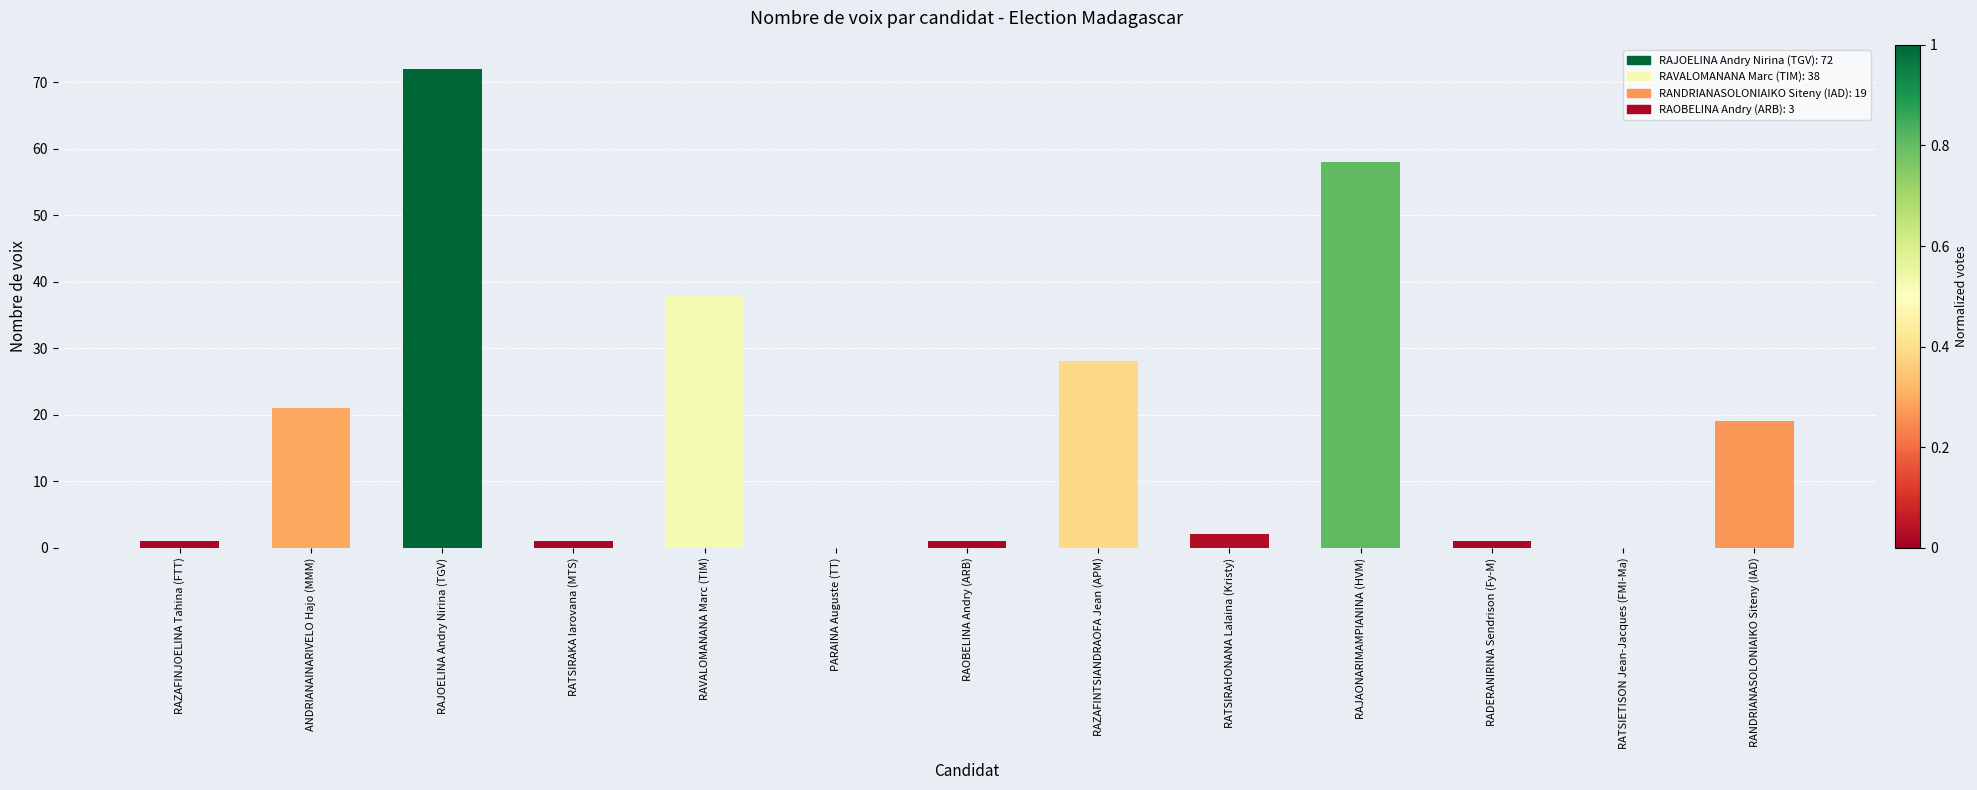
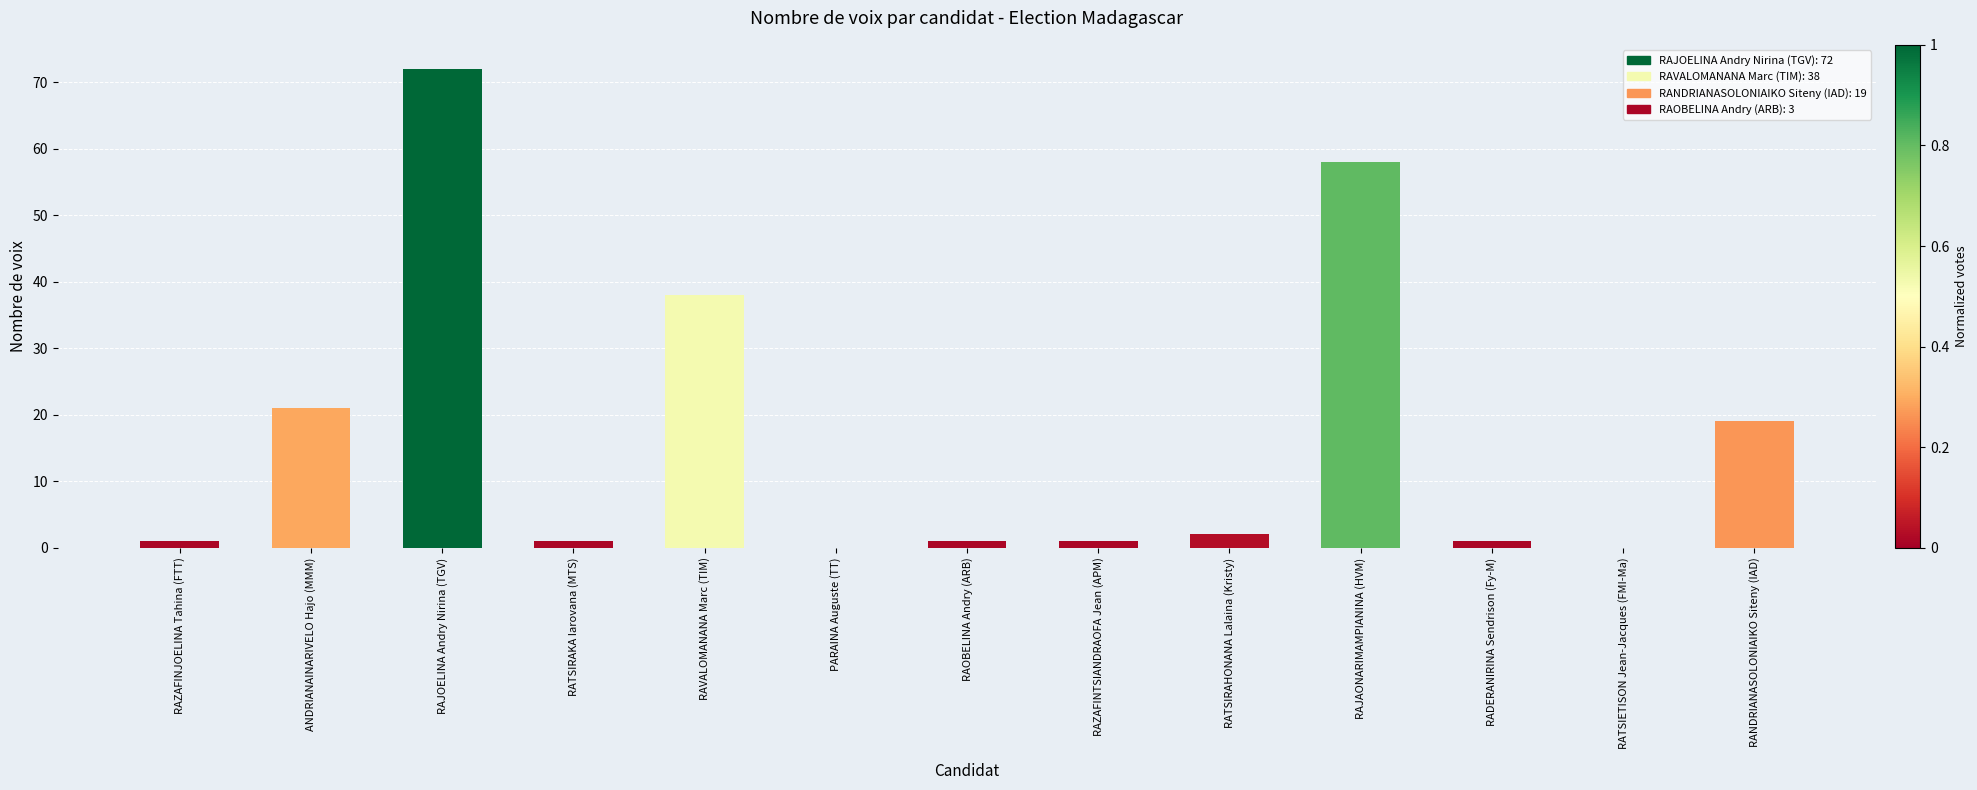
  {
    "RAZAFINJOELINA Tahina (FTT)": 1,
    "ANDRIANAINARIVELO Hajo (MMM)": 21,
    "RAJOELINA Andry Nirina (TGV)": 72,
    "RATSIRAKA Iarovana (MTS)": 1,
    "RAVALOMANANA Marc (TIM)": 38,
    "PARAINA Auguste (TT)": 0,
    "RAOBELINA Andry (ARB)": 1,
-   "RAZAFINTSIANDRAOFA Jean (APM)": 28,
+   "RAZAFINTSIANDRAOFA Jean (APM)": 1,
    "RATSIRAHONANA Lalaina (Kristy)": 2,
    "RAJAONARIMAMPIANINA (HVM)": 58,
    "RADERANIRINA Sendrison (Fy-M)": 1,
    "RATSIETISON Jean-Jacques (FMI-Ma)": 0,
    "RANDRIANASOLONIAIKO Siteny (IAD)": 19
  }
